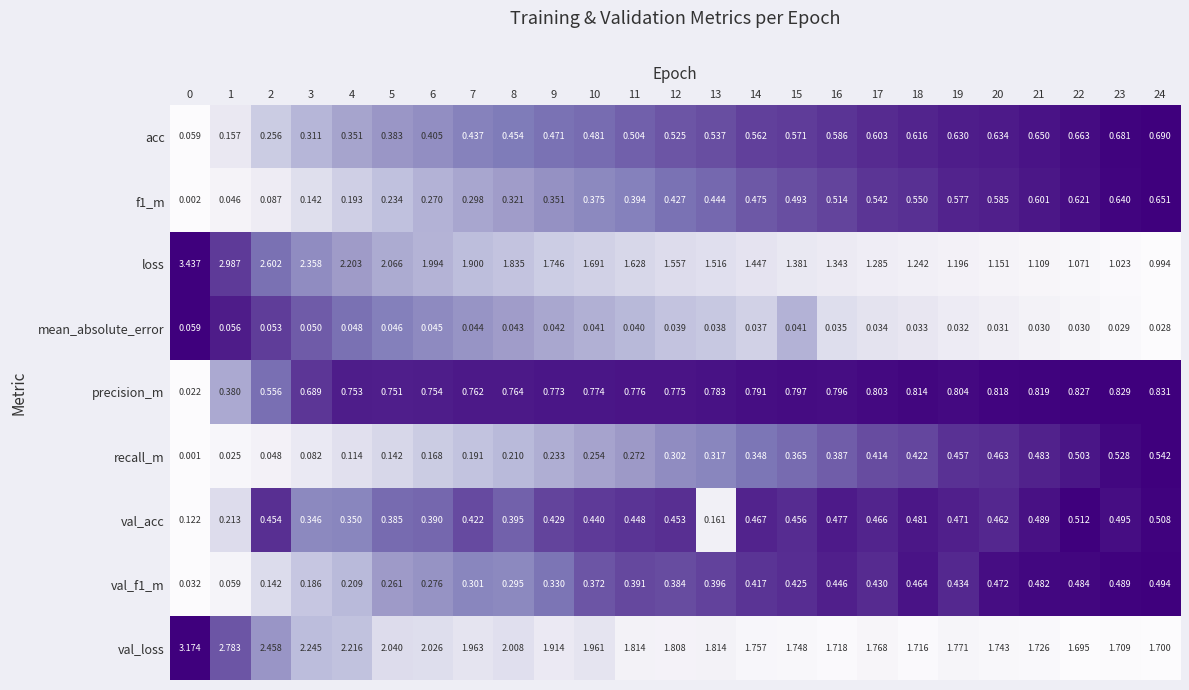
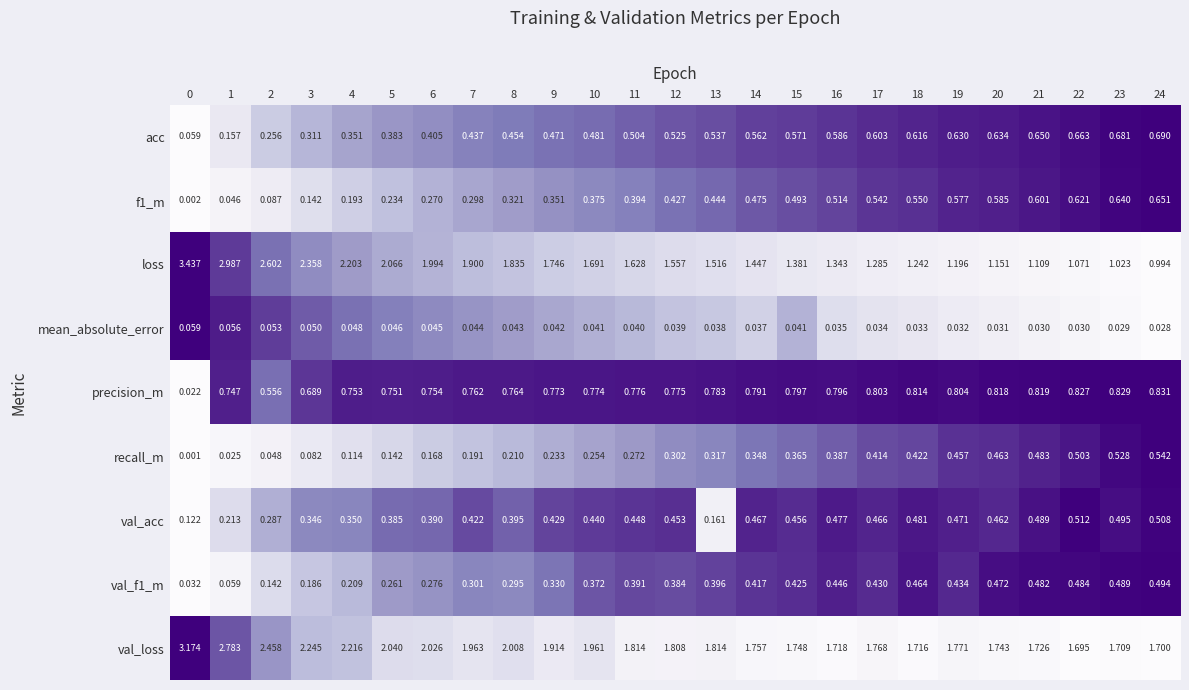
  {
    "precision_m": {
      "0": 0.022,
-     "1": 0.380,
+     "1": 0.747,
      "2": 0.556,
      "3": 0.689,
      "4": 0.753,
      "5": 0.751,
      "6": 0.754,
      "7": 0.762,
      "8": 0.764,
      "9": 0.773,
      "10": 0.774,
      "11": 0.776,
      "12": 0.775,
      "13": 0.783,
      "14": 0.791,
      "15": 0.797,
      "16": 0.796,
      "17": 0.803,
      "18": 0.814,
      "19": 0.804,
      "20": 0.818,
      "21": 0.819,
      "22": 0.827,
      "23": 0.829,
      "24": 0.831
    },
    "val_acc": {
      "0": 0.122,
      "1": 0.213,
-     "2": 0.454,
+     "2": 0.287,
      "3": 0.346,
      "4": 0.350,
      "5": 0.385,
      "6": 0.390,
      "7": 0.422,
      "8": 0.395,
      "9": 0.429,
      "10": 0.440,
      "11": 0.448,
      "12": 0.453,
      "13": 0.161,
      "14": 0.467,
      "15": 0.456,
      "16": 0.477,
      "17": 0.466,
      "18": 0.481,
      "19": 0.471,
      "20": 0.462,
      "21": 0.489,
      "22": 0.512,
      "23": 0.495,
      "24": 0.508
    }
  }
